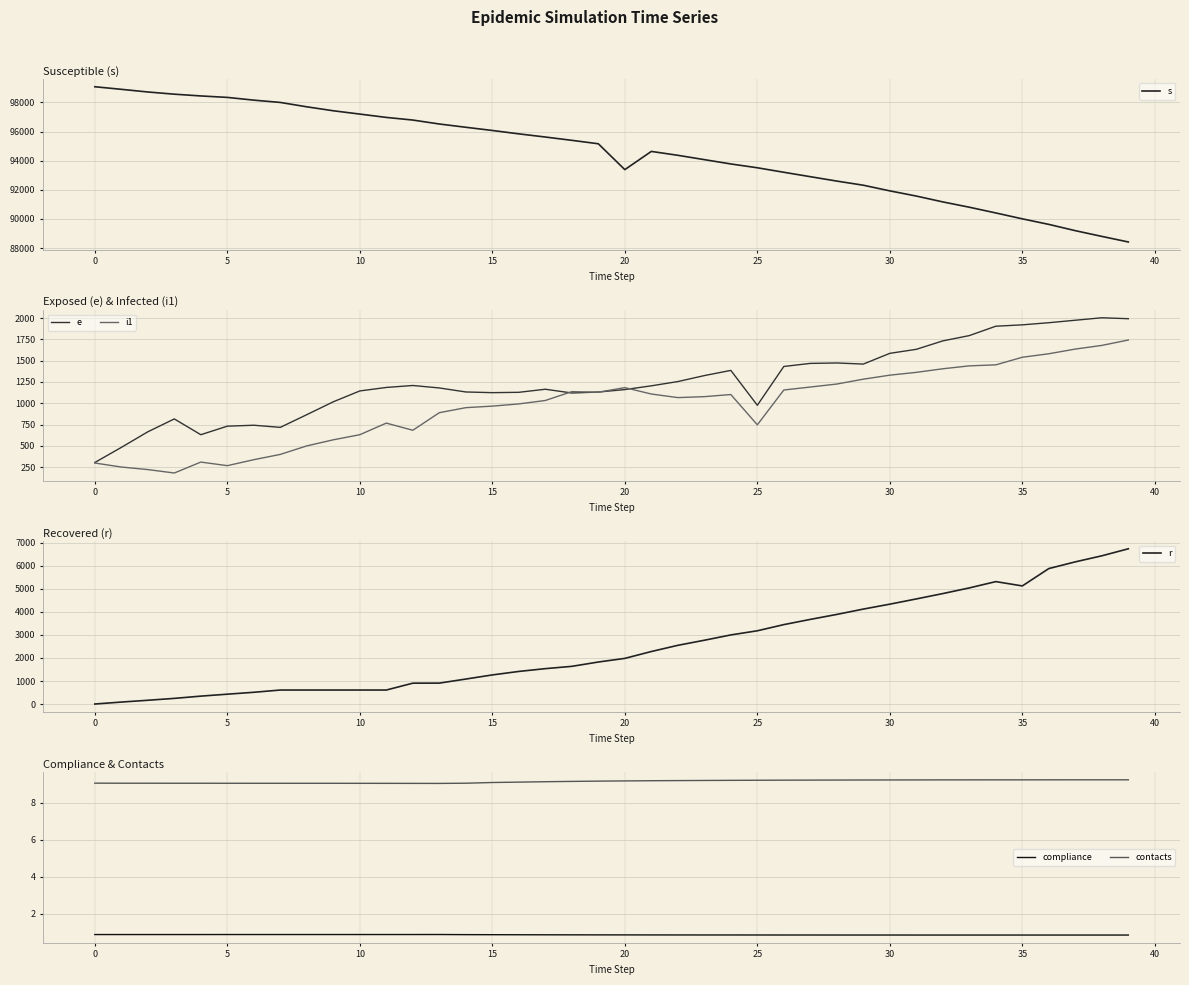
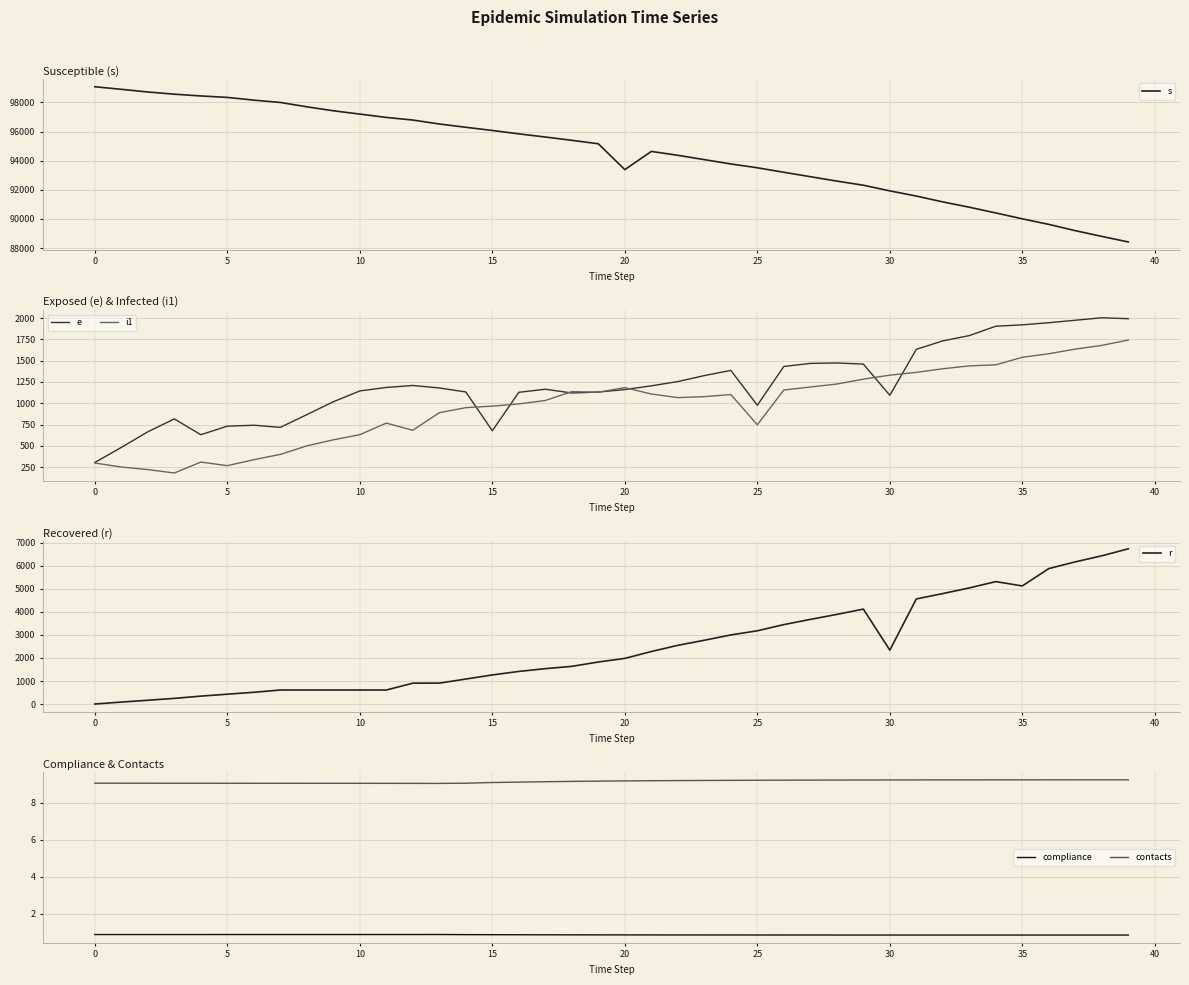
  {
    "Susceptible (s)": {
      "0": 99100,
      "5": 98300,
      "10": 97200,
      "15": 96100,
      "20": 93400,
      "25": 93500,
      "30": 91900,
      "35": 90000
    },
    "Exposed (e) & Infected (i1)": {
      "e": {
        "5": 700,
        "10": 1100,
-       "15": 1100,
+       "15": 700,
        "25": 1000,
-       "30": 1600,
+       "30": 1100,
        "35": 1900
      },
      "i1": {
        "5": 300,
        "10": 600,
        "15": 1000,
        "25": 700,
        "30": 1300,
        "35": 1500
      }
    },
    "Recovered (r)": {
      "0": 0,
      "5": 400,
      "10": 600,
      "15": 1300,
      "20": 2000,
      "25": 3200,
-     "30": 4300,
+     "30": 2300,
      "35": 5100
    },
    "Compliance & Contacts": {
      "compliance": {
        "0": 0.9,
        "5": 0.9,
        "10": 0.9,
        "15": 0.9,
        "20": 0.9,
        "25": 0.9,
        "30": 0.9,
        "35": 0.9
      },
      "contacts": {
        "0": 9.1,
        "5": 9.1,
        "10": 9.1,
        "15": 9.1,
        "20": 9.2,
        "25": 9.2,
        "30": 9.2,
        "35": 9.2
      }
    }
  }
